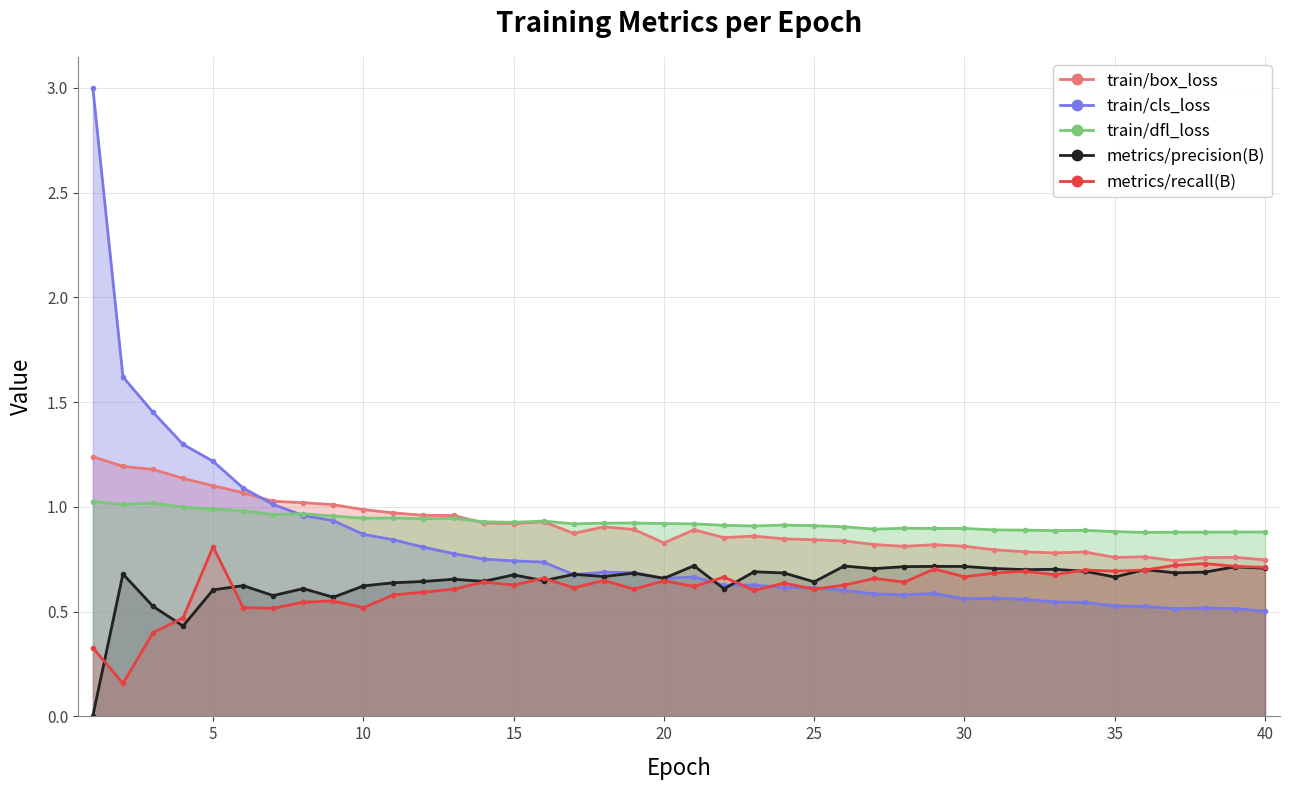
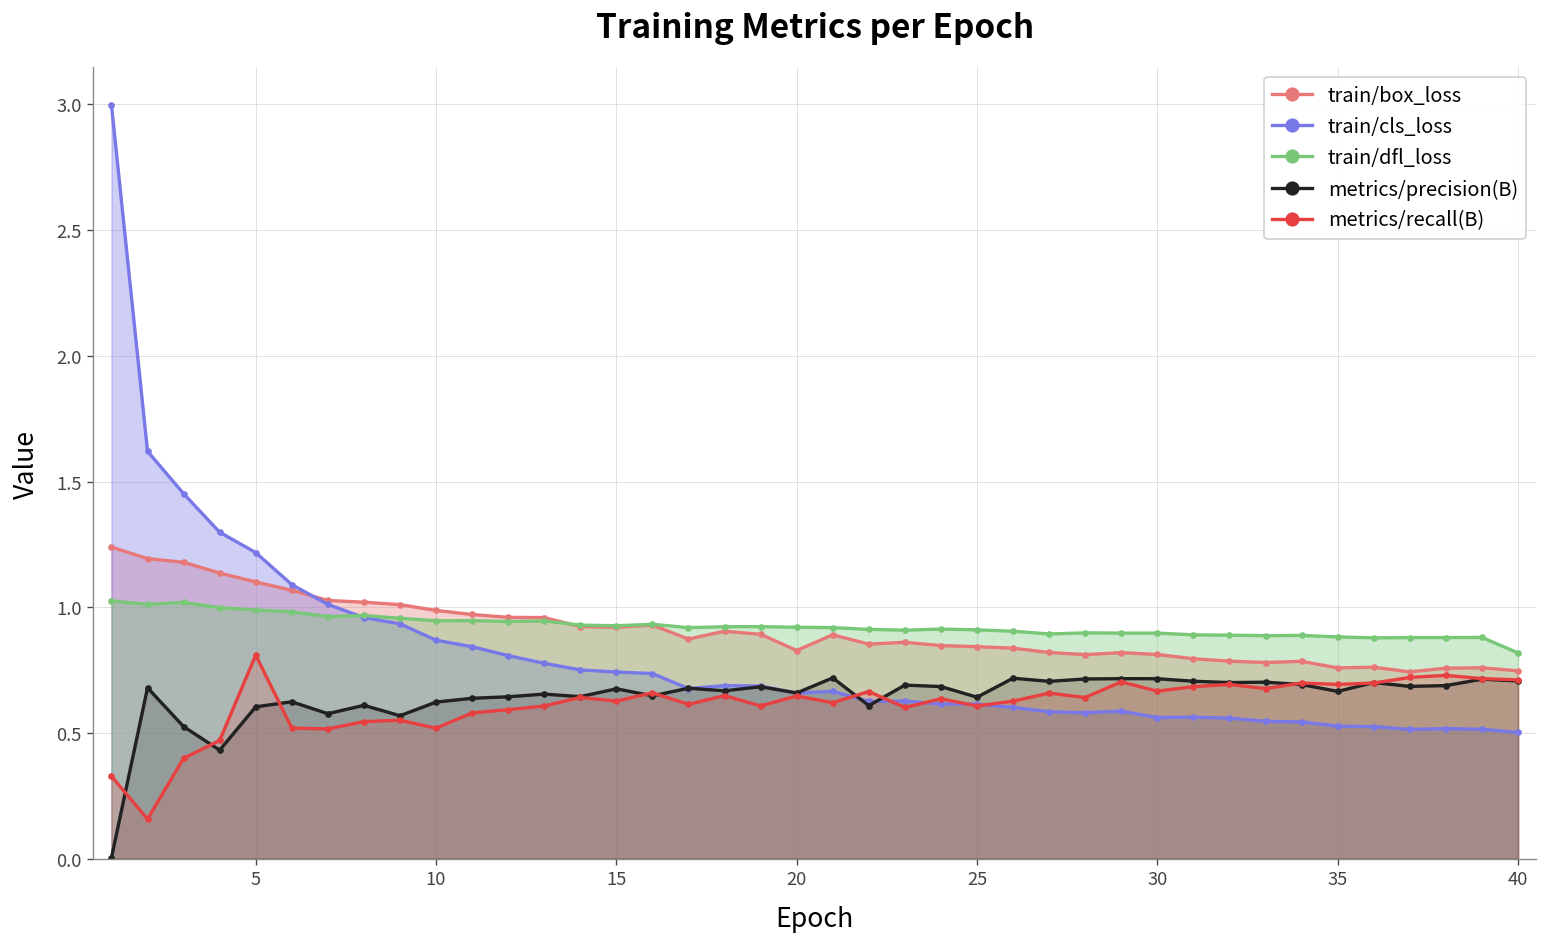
  {
    "train/box_loss": {
      "5": 1.10,
      "10": 0.99,
      "20": 0.83,
      "25": 0.84,
      "30": 0.81,
      "35": 0.76,
      "40": 0.75
    },
    "train/cls_loss": {
      "5": 1.22,
      "10": 0.87,
      "15": 0.74,
      "30": 0.56,
      "35": 0.53,
      "40": 0.50
    },
    "train/dfl_loss": {
      "5": 0.99,
      "10": 0.95,
      "20": 0.92,
      "25": 0.91,
      "30": 0.90,
      "35": 0.88,
-     "40": 0.88
+     "40": 0.82
    },
    "metrics/precision(B)": {
      "5": 0.60,
      "10": 0.62,
      "15": 0.68,
      "25": 0.64,
      "30": 0.72,
      "35": 0.67
    },
    "metrics/recall(B)": {
      "5": 0.81,
      "10": 0.52,
      "15": 0.63,
      "30": 0.67,
      "35": 0.69
    }
  }
